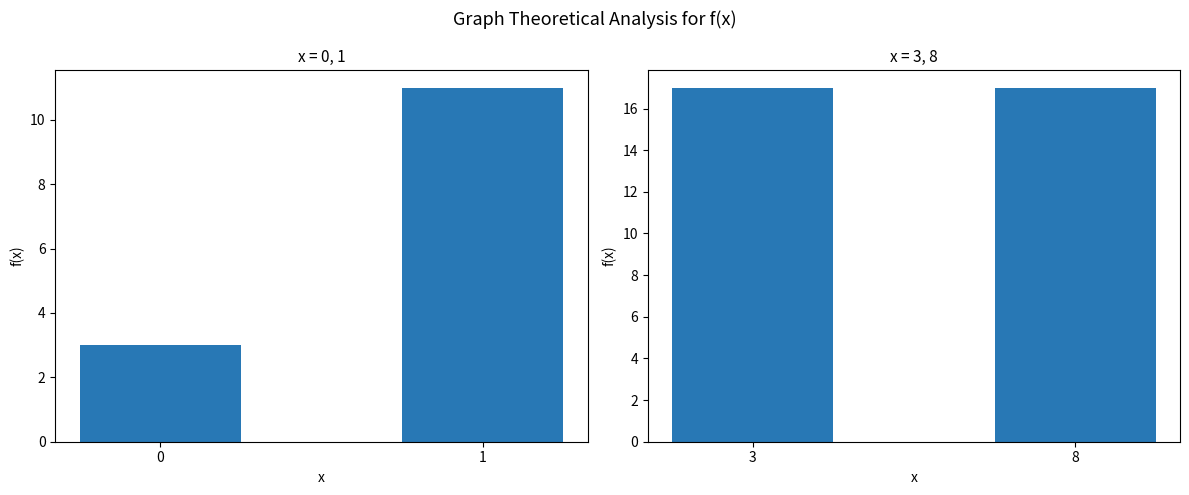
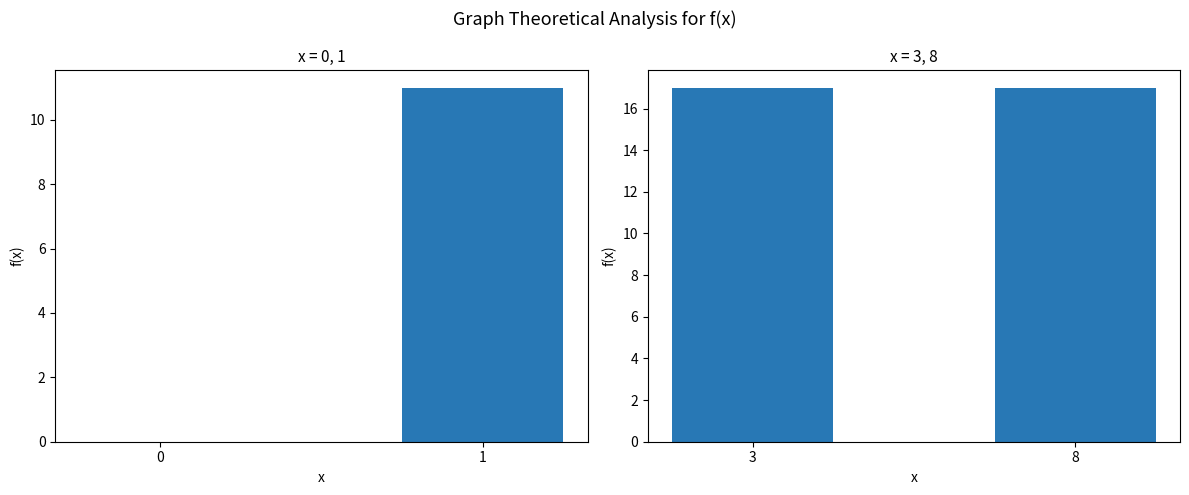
  {
    "x = 0, 1": {
-     "0": 3,
+     "0": 0,
      "1": 11
    },
    "x = 3, 8": {
      "3": 17.0,
      "8": 17.0
    }
  }
